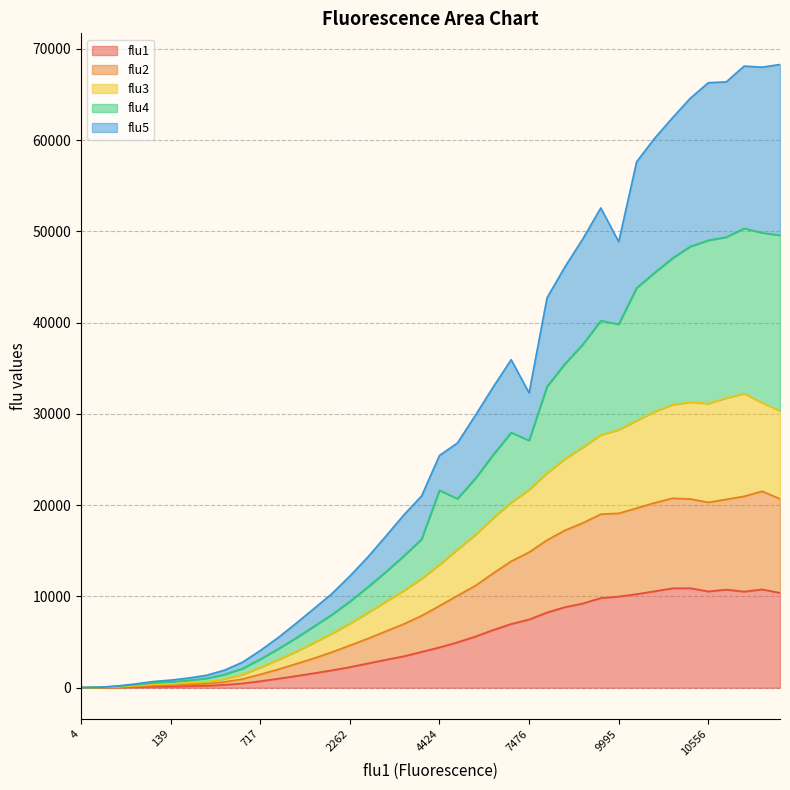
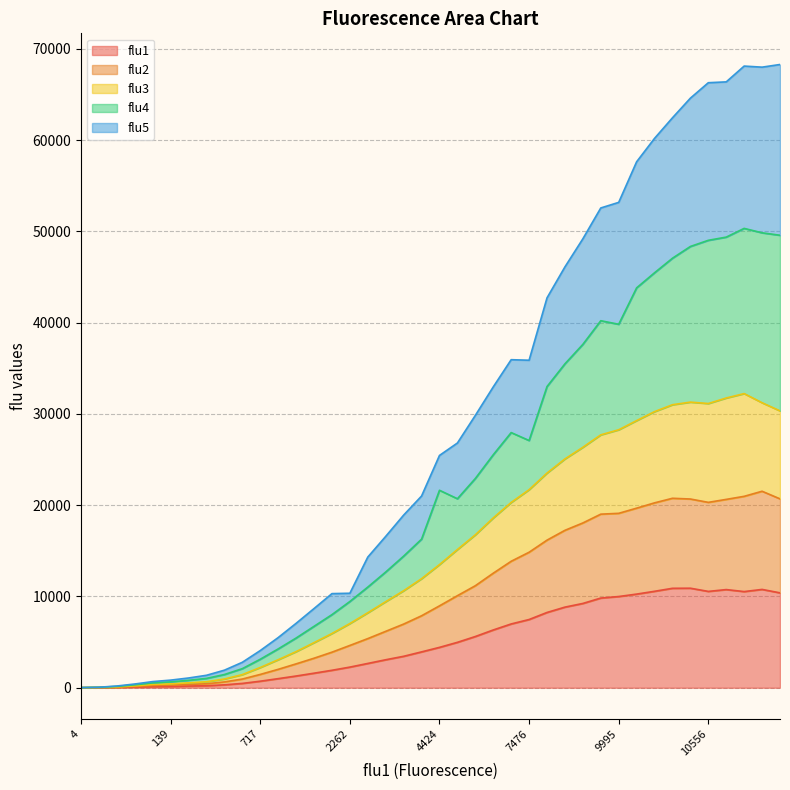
  {
    "flu4": {
      "717": 1000,
      "2262": 2000,
      "4424": 8000,
      "7476": 5000,
      "9995": 12000,
      "10556": 18000
    },
    "flu5": {
      "717": 1000,
-     "2262": 3000,
+     "2262": 1000,
      "4424": 4000,
-     "7476": 5000,
-     "9995": 9000,
+     "7476": 9000,
+     "9995": 13000,
      "10556": 17000
    }
  }
